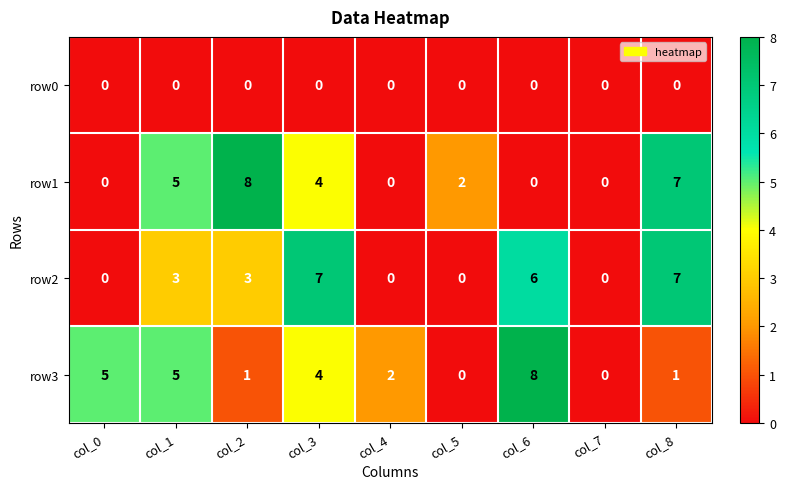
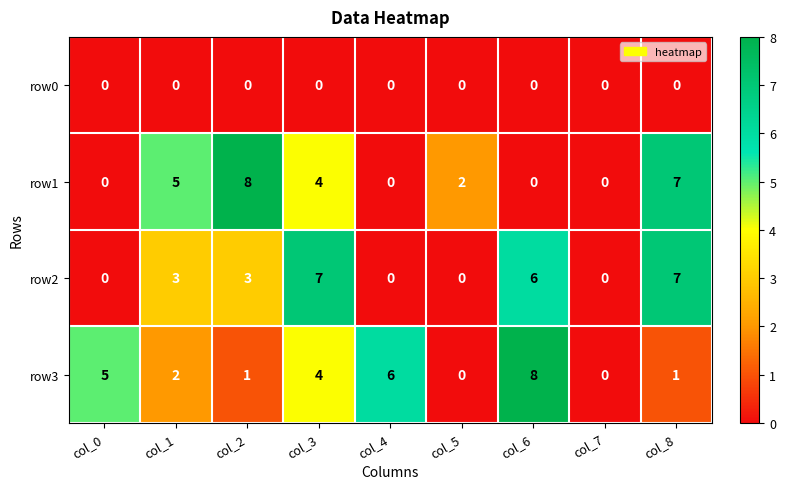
  {
    "row0": {
      "col_0": 0,
      "col_1": 0,
      "col_2": 0,
      "col_3": 0,
      "col_4": 0,
      "col_5": 0,
      "col_6": 0,
      "col_7": 0,
      "col_8": 0
    },
    "row1": {
      "col_0": 0,
      "col_1": 5,
      "col_2": 8,
      "col_3": 4,
      "col_4": 0,
      "col_5": 2,
      "col_6": 0,
      "col_7": 0,
      "col_8": 7
    },
    "row2": {
      "col_0": 0,
      "col_1": 3,
      "col_2": 3,
      "col_3": 7,
      "col_4": 0,
      "col_5": 0,
      "col_6": 6,
      "col_7": 0,
      "col_8": 7
    },
    "row3": {
      "col_0": 5,
-     "col_1": 5,
+     "col_1": 2,
      "col_2": 1,
      "col_3": 4,
-     "col_4": 2,
+     "col_4": 6,
      "col_5": 0,
      "col_6": 8,
      "col_7": 0,
      "col_8": 1
    }
  }
